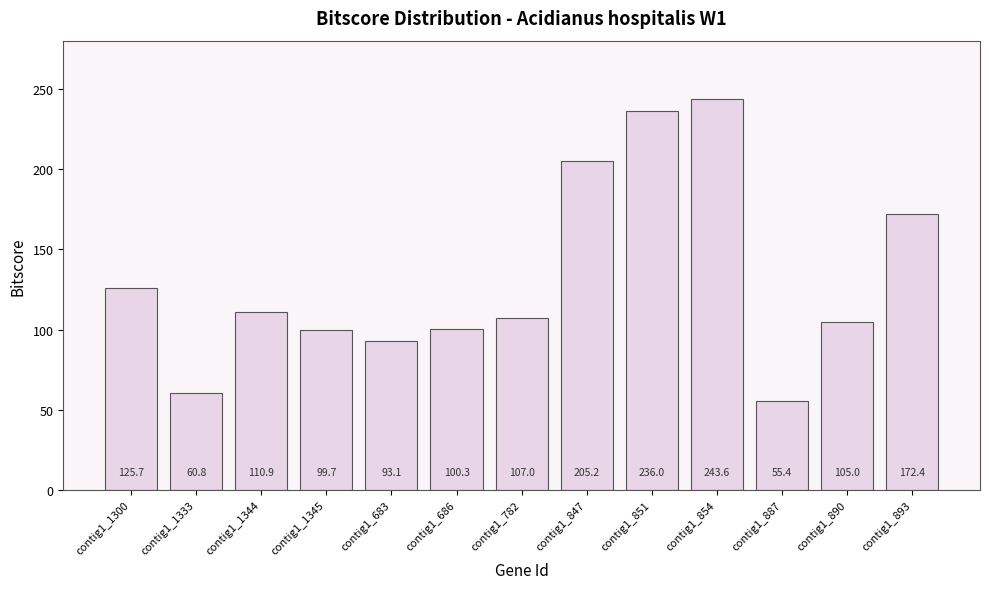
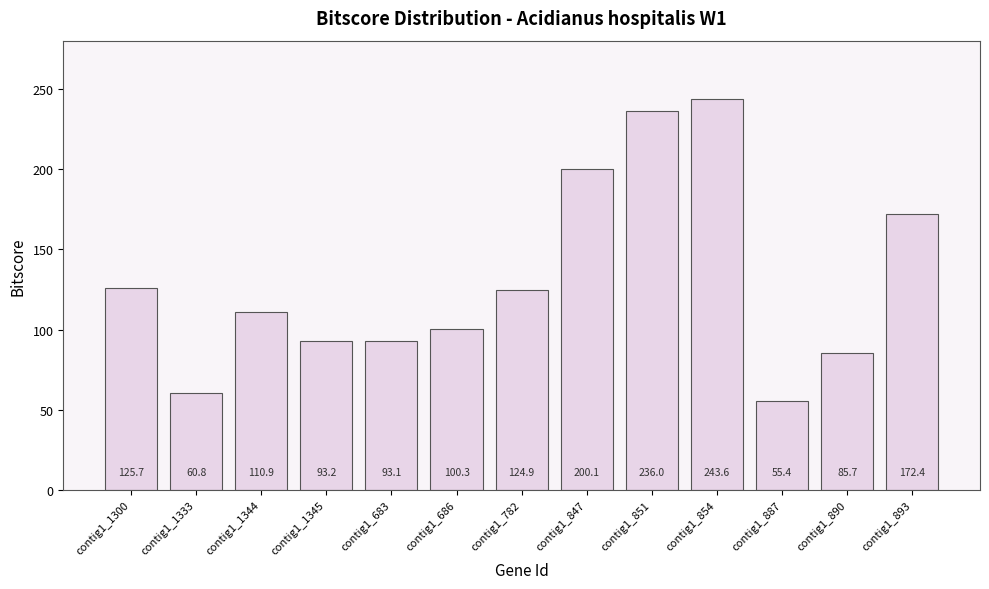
  {
    "contig1_1300": 125.7,
    "contig1_1333": 60.8,
    "contig1_1344": 110.9,
-   "contig1_1345": 99.7,
+   "contig1_1345": 93.2,
    "contig1_683": 93.1,
    "contig1_686": 100.3,
-   "contig1_782": 107.0,
-   "contig1_847": 205.2,
+   "contig1_782": 124.9,
+   "contig1_847": 200.1,
    "contig1_851": 236.0,
    "contig1_854": 243.6,
    "contig1_887": 55.4,
-   "contig1_890": 105.0,
+   "contig1_890": 85.7,
    "contig1_893": 172.4
  }
